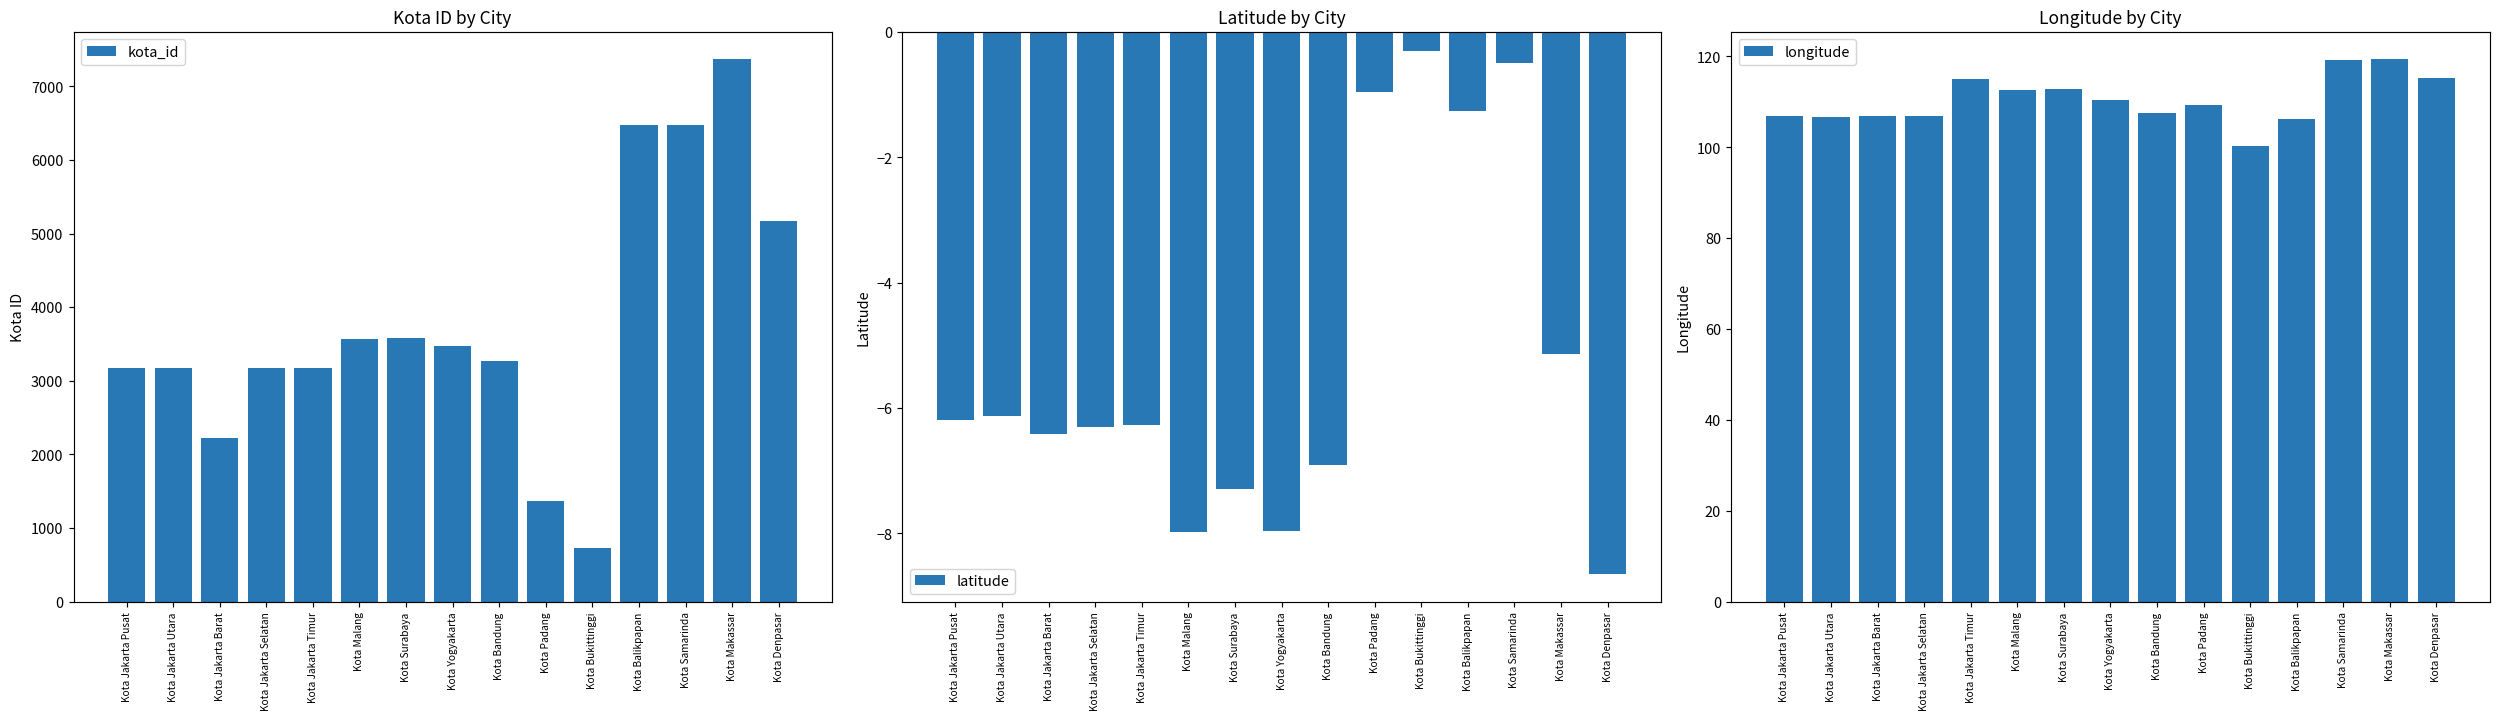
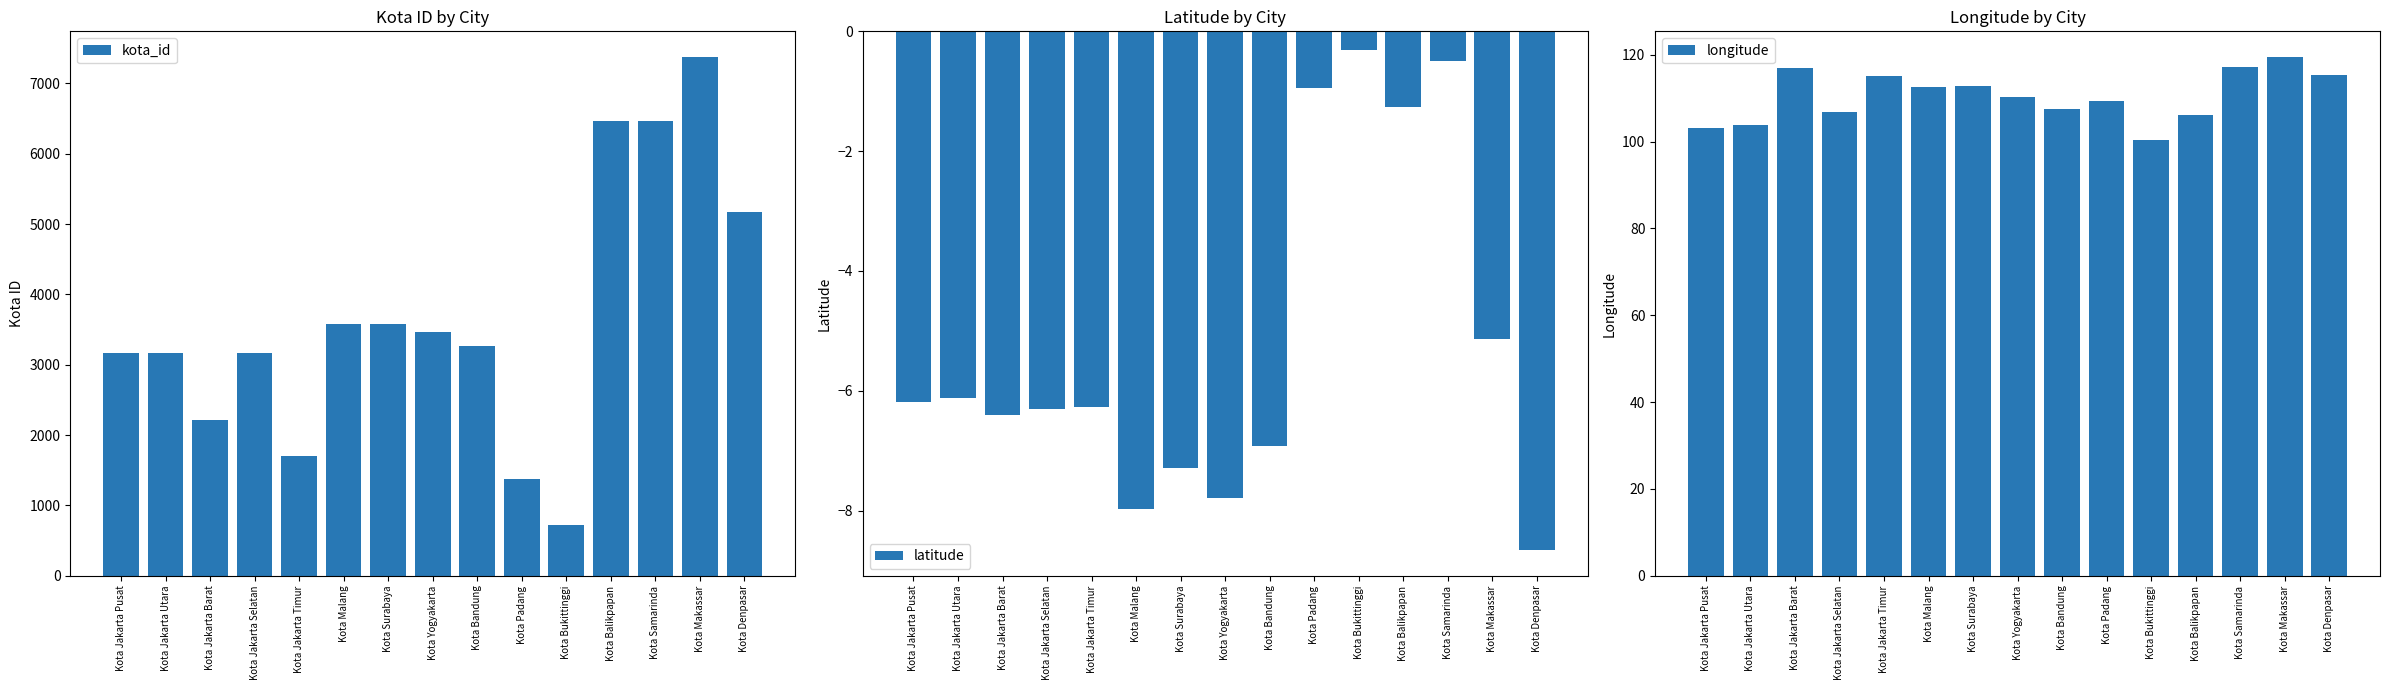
  {
    "Kota ID by City": {
      "Kota Jakarta Pusat": 3200,
      "Kota Jakarta Utara": 3200,
      "Kota Jakarta Barat": 2200,
      "Kota Jakarta Selatan": 3200,
-     "Kota Jakarta Timur": 3200,
+     "Kota Jakarta Timur": 1700,
      "Kota Malang": 3600,
      "Kota Surabaya": 3600,
      "Kota Yogyakarta": 3500,
      "Kota Bandung": 3300,
      "Kota Padang": 1400,
      "Kota Bukittinggi": 700,
      "Kota Balikpapan": 6500,
      "Kota Samarinda": 6500,
      "Kota Makassar": 7400,
      "Kota Denpasar": 5200
    },
    "Latitude by City": {
      "Kota Jakarta Pusat": -6.2,
      "Kota Jakarta Utara": -6.1,
      "Kota Jakarta Barat": -6.4,
      "Kota Jakarta Selatan": -6.3,
      "Kota Jakarta Timur": -6.3,
      "Kota Malang": -8.0,
      "Kota Surabaya": -7.3,
-     "Kota Yogyakarta": -8.0,
+     "Kota Yogyakarta": -7.8,
      "Kota Bandung": -6.9,
      "Kota Padang": -1.0,
      "Kota Bukittinggi": -0.3,
      "Kota Balikpapan": -1.3,
      "Kota Samarinda": -0.5,
      "Kota Makassar": -5.1,
      "Kota Denpasar": -8.7
    },
    "Longitude by City": {
-     "Kota Jakarta Pusat": 107,
-     "Kota Jakarta Utara": 107,
-     "Kota Jakarta Barat": 107,
+     "Kota Jakarta Pusat": 103,
+     "Kota Jakarta Utara": 104,
+     "Kota Jakarta Barat": 117,
      "Kota Jakarta Selatan": 107,
      "Kota Jakarta Timur": 115,
      "Kota Malang": 113,
      "Kota Surabaya": 113,
      "Kota Yogyakarta": 110,
      "Kota Bandung": 108,
      "Kota Padang": 109,
      "Kota Bukittinggi": 100,
      "Kota Balikpapan": 106,
-     "Kota Samarinda": 119,
+     "Kota Samarinda": 117,
      "Kota Makassar": 119,
      "Kota Denpasar": 115
    }
  }
